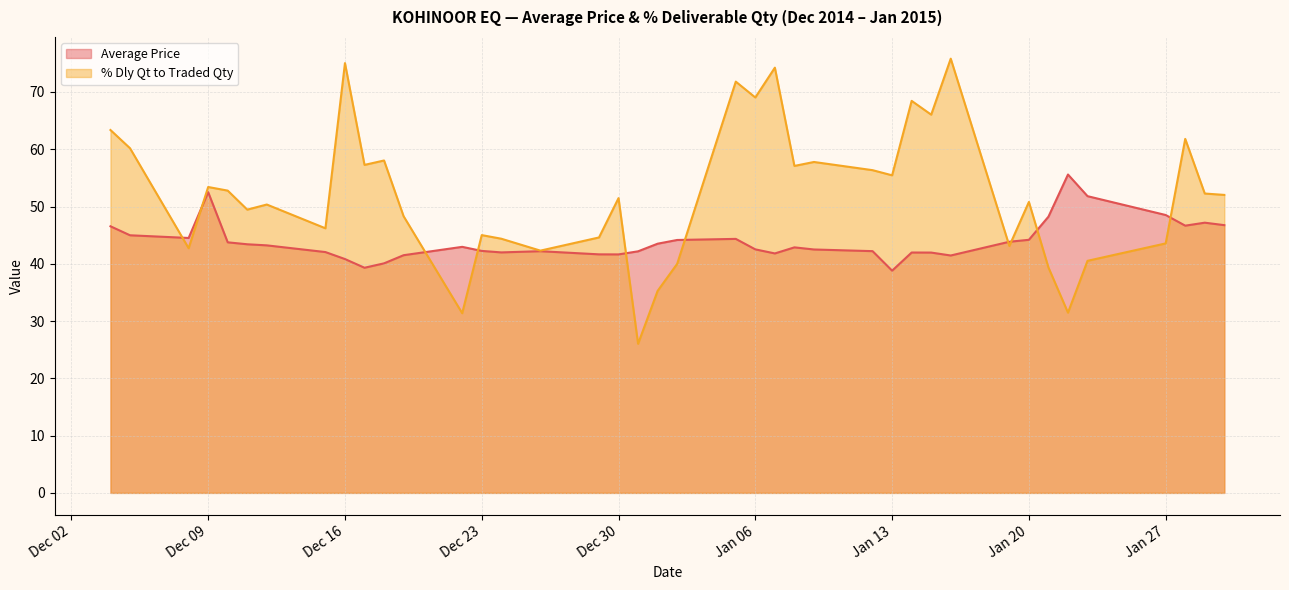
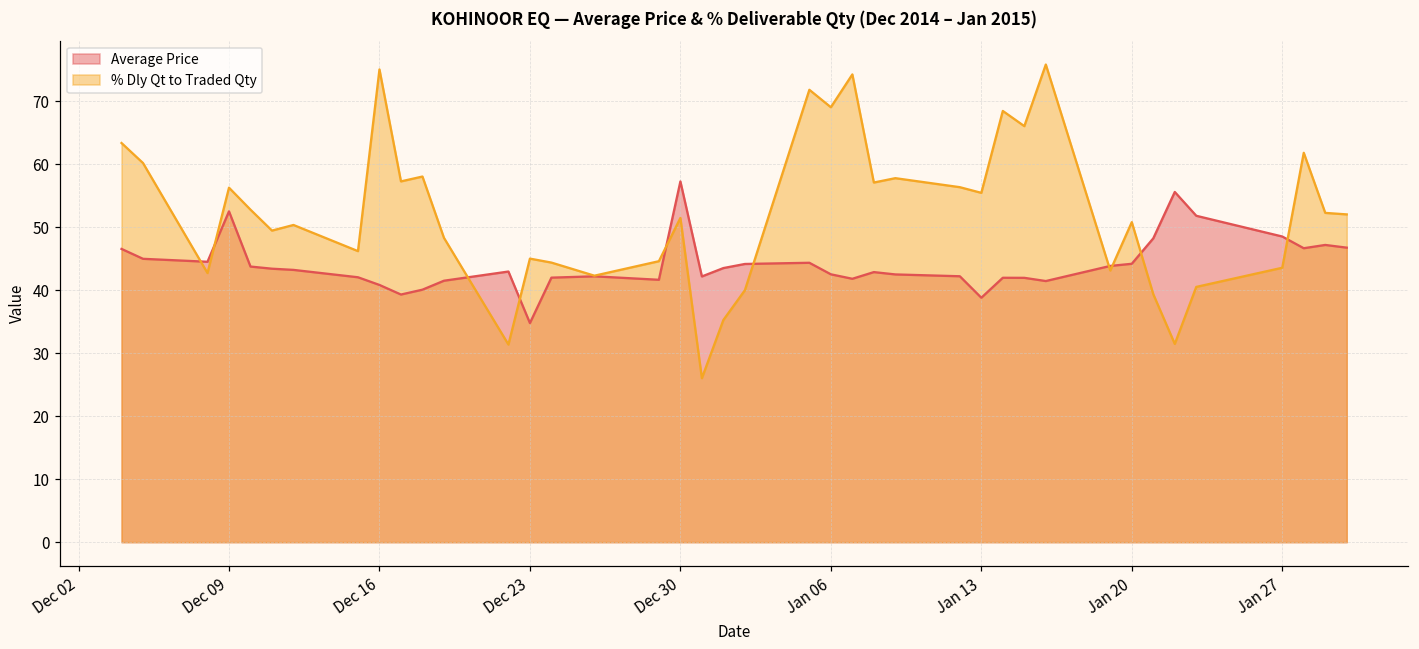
  {
    "Average Price": {
      "Dec 09": 53,
      "Dec 16": 41,
-     "Dec 23": 42,
-     "Dec 30": 42,
+     "Dec 23": 35,
+     "Dec 30": 57,
      "Jan 06": 43,
      "Jan 13": 39,
      "Jan 20": 44,
      "Jan 27": 49
    },
    "% Dly Qt to Traded Qty": {
-     "Dec 09": 53,
+     "Dec 09": 56,
      "Dec 16": 75,
      "Dec 23": 45,
      "Dec 30": 51,
      "Jan 06": 69,
      "Jan 13": 55,
      "Jan 20": 51,
      "Jan 27": 44
    }
  }
